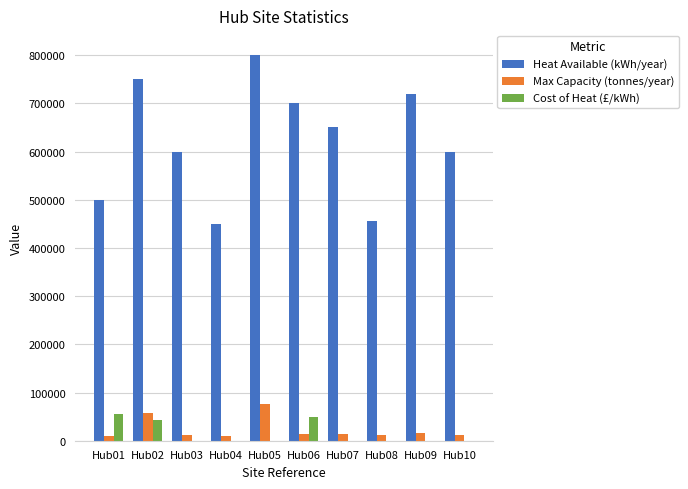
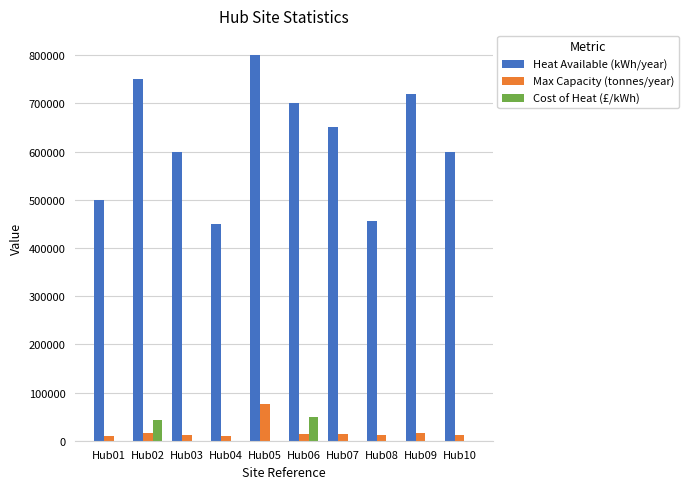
  {
    "Heat Available (kWh/year)": {
      "Hub01": 500000,
      "Hub02": 750000,
      "Hub03": 600000,
      "Hub04": 450000,
      "Hub05": 800000,
      "Hub06": 700000,
      "Hub07": 650000,
      "Hub08": 460000,
      "Hub09": 720000,
      "Hub10": 600000
    },
    "Max Capacity (tonnes/year)": {
      "Hub01": 10000,
-     "Hub02": 60000,
+     "Hub02": 20000,
      "Hub03": 10000,
      "Hub04": 10000,
      "Hub05": 80000,
      "Hub06": 10000,
      "Hub07": 10000,
      "Hub08": 10000,
      "Hub09": 20000,
      "Hub10": 10000
    },
    "Cost of Heat (£/kWh)": {
-     "Hub01": 60000,
+     "Hub01": 0,
      "Hub02": 40000,
      "Hub06": 50000
    }
  }
